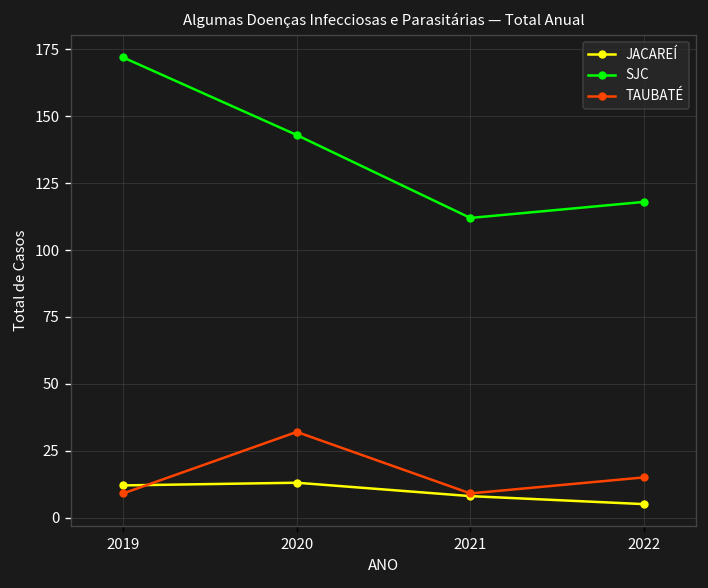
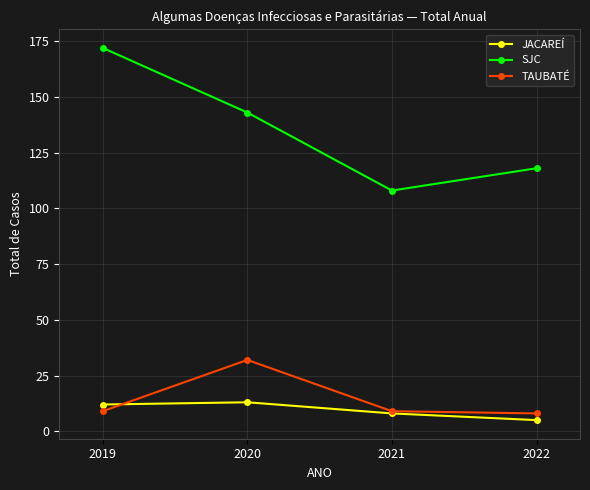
  {
    "JACAREÍ": {
      "2019": 12,
      "2020": 13,
      "2022": 5
    },
    "SJC": {
      "2019": 172,
      "2020": 143,
-     "2021": 112,
+     "2021": 108,
      "2022": 118
    },
    "TAUBATÉ": {
      "2019": 9,
      "2020": 32,
-     "2022": 15
+     "2022": 8
    }
  }
